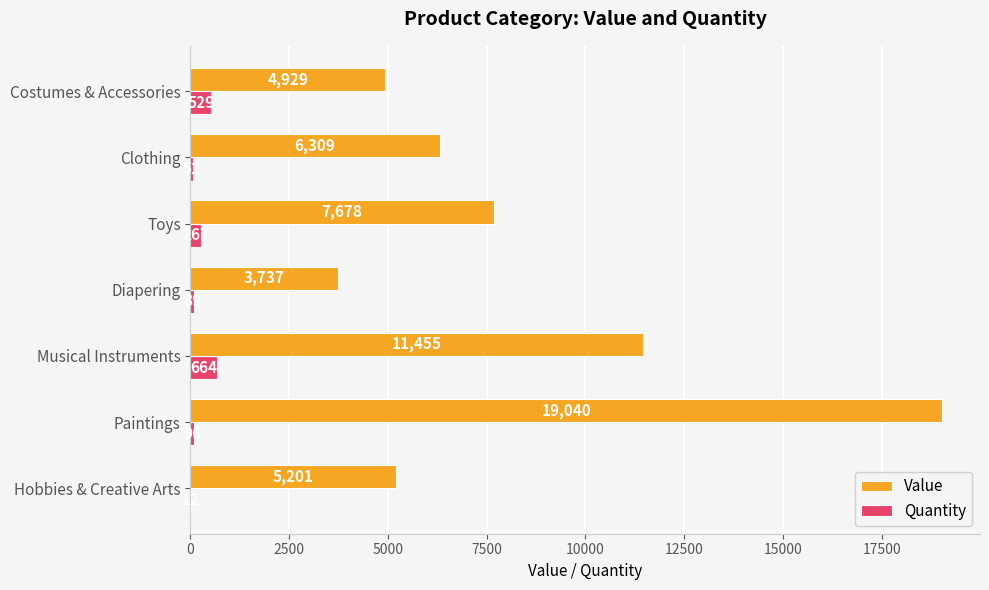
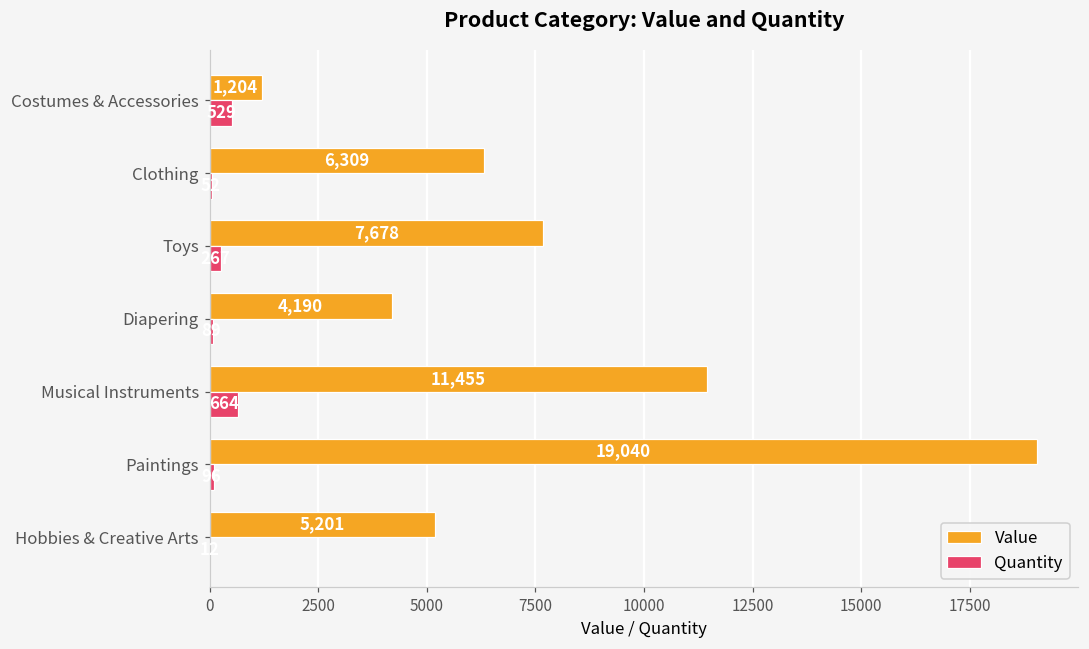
  {
    "Value": {
-     "Costumes & Accessories": "4,929",
+     "Costumes & Accessories": "1,204",
      "Clothing": "6,309",
      "Toys": "7,678",
-     "Diapering": "3,737",
+     "Diapering": "4,190",
      "Musical Instruments": "11,455",
      "Paintings": "19,040",
      "Hobbies & Creative Arts": "5,201"
    },
    "Quantity": {
      "Costumes & Accessories": "529",
      "Musical Instruments": "664"
    }
  }
